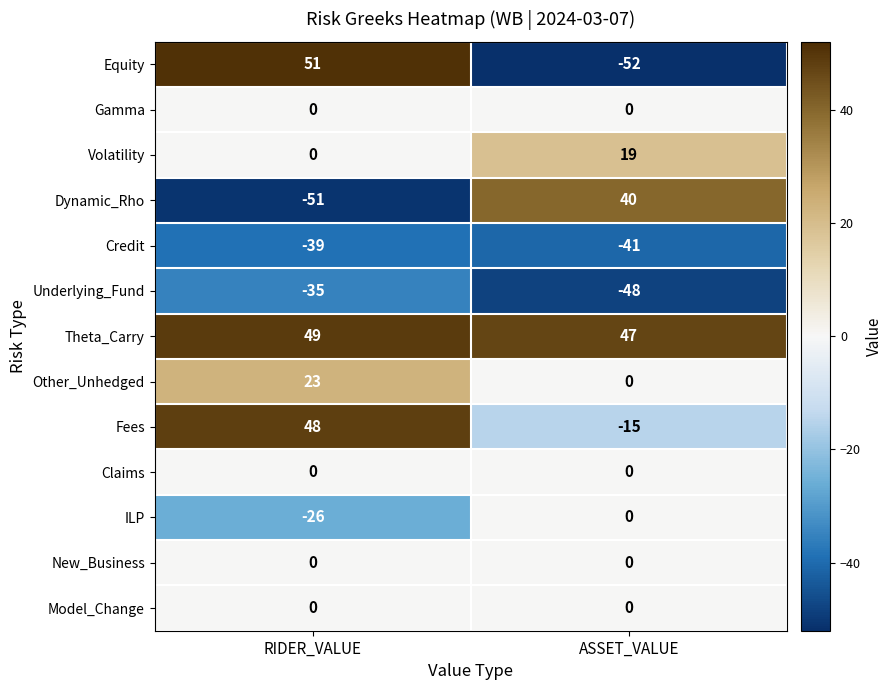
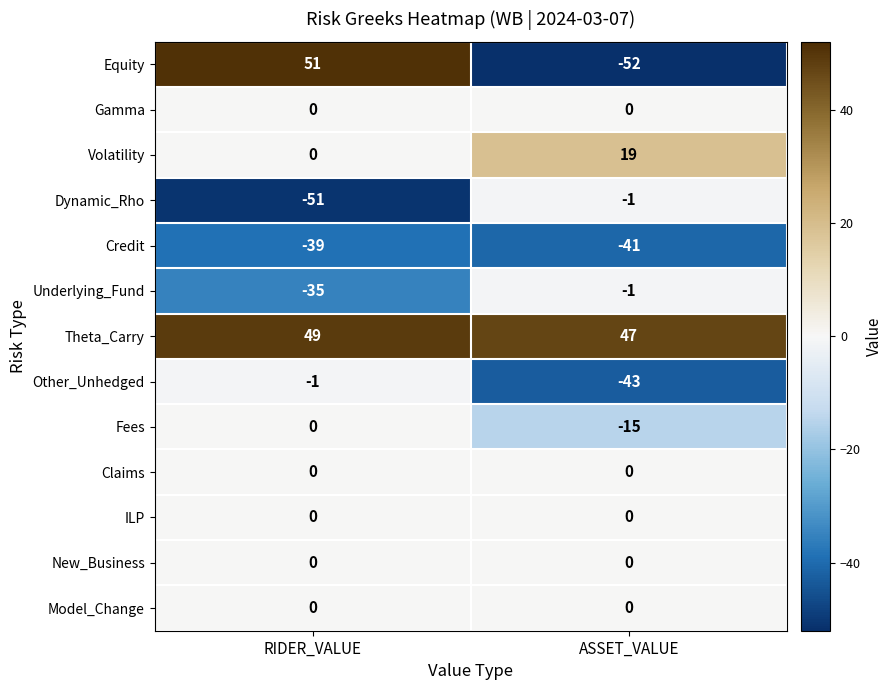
  {
    "Equity": {
      "RIDER_VALUE": 51,
      "ASSET_VALUE": -52
    },
    "Gamma": {
      "RIDER_VALUE": 0,
      "ASSET_VALUE": 0
    },
    "Volatility": {
      "RIDER_VALUE": 0,
      "ASSET_VALUE": 19
    },
    "Dynamic_Rho": {
      "RIDER_VALUE": -51,
-     "ASSET_VALUE": 40
+     "ASSET_VALUE": -1
    },
    "Credit": {
      "RIDER_VALUE": -39,
      "ASSET_VALUE": -41
    },
    "Underlying_Fund": {
      "RIDER_VALUE": -35,
-     "ASSET_VALUE": -48
+     "ASSET_VALUE": -1
    },
    "Theta_Carry": {
      "RIDER_VALUE": 49,
      "ASSET_VALUE": 47
    },
    "Other_Unhedged": {
-     "RIDER_VALUE": 23,
-     "ASSET_VALUE": 0
+     "RIDER_VALUE": -1,
+     "ASSET_VALUE": -43
    },
    "Fees": {
-     "RIDER_VALUE": 48,
+     "RIDER_VALUE": 0,
      "ASSET_VALUE": -15
    },
    "Claims": {
      "RIDER_VALUE": 0,
      "ASSET_VALUE": 0
    },
    "ILP": {
-     "RIDER_VALUE": -26,
+     "RIDER_VALUE": 0,
      "ASSET_VALUE": 0
    },
    "New_Business": {
      "RIDER_VALUE": 0,
      "ASSET_VALUE": 0
    },
    "Model_Change": {
      "RIDER_VALUE": 0,
      "ASSET_VALUE": 0
    }
  }
